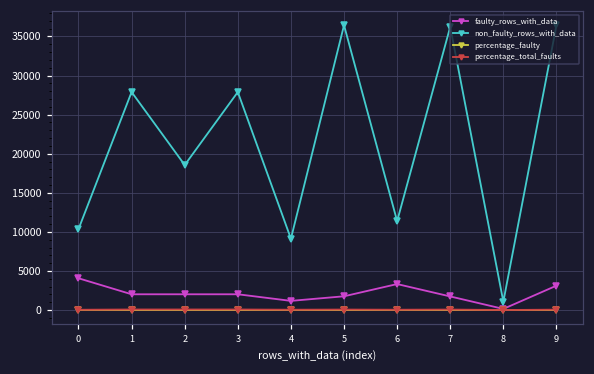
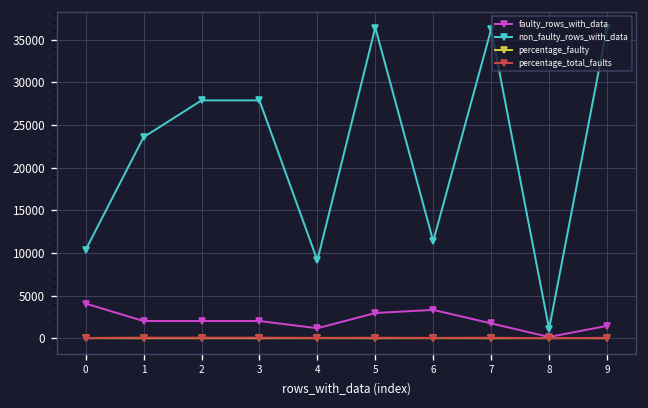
  {
    "faulty_rows_with_data": {
      "0": 4000,
      "1": 2000,
      "2": 2000,
      "3": 2000,
      "4": 1000,
-     "5": 2000,
+     "5": 3000,
      "6": 3000,
      "7": 2000,
-     "9": 3000
+     "9": 1000
    },
    "non_faulty_rows_with_data": {
      "0": 10000,
-     "1": 28000,
-     "2": 19000,
+     "1": 24000,
+     "2": 28000,
      "3": 28000,
      "4": 9000,
      "5": 36000,
      "6": 11000,
      "7": 36000,
      "8": 1000
    }
  }
